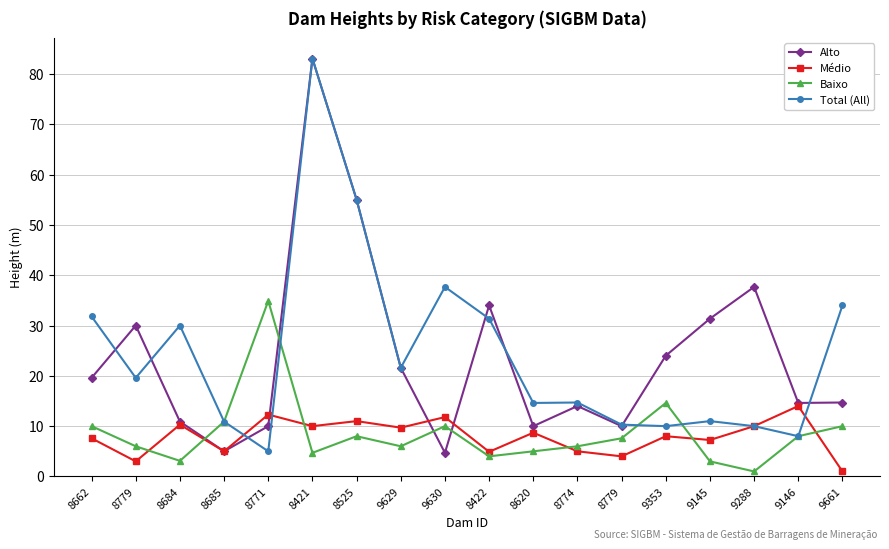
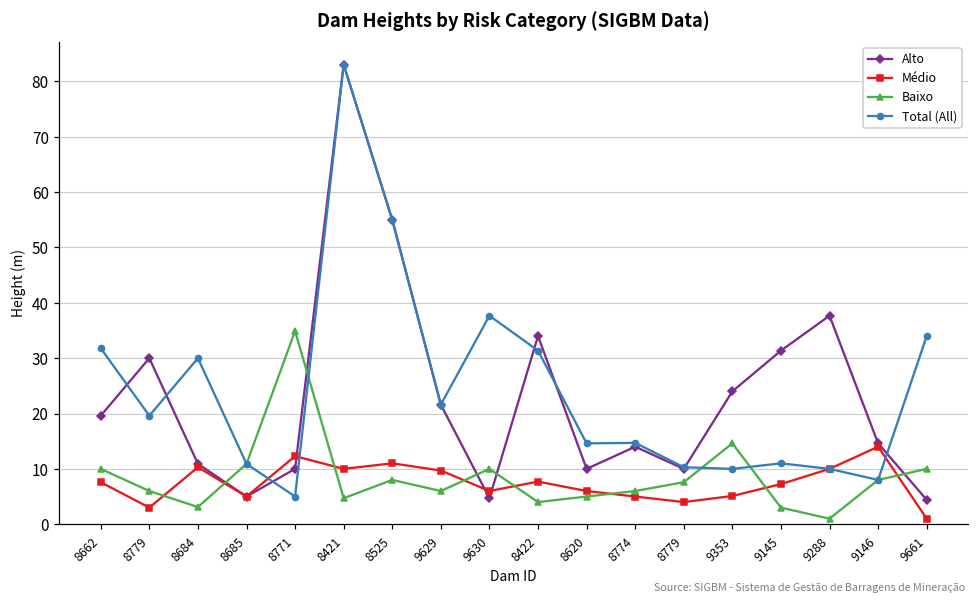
  {
    "Alto": {
      "8662": 20,
      "8684": 11,
      "8771": 10,
      "9630": 5,
      "8422": 34,
      "8620": 10,
      "8774": 14,
      "9353": 24,
      "9145": 31,
      "9288": 38,
      "9146": 15,
-     "9661": 15
+     "9661": 4
    },
    "Médio": {
      "8662": 8,
      "8684": 10,
      "8771": 12,
      "8421": 10,
      "8525": 11,
      "9629": 10,
-     "9630": 12,
-     "8422": 5,
-     "8620": 9,
+     "9630": 6,
+     "8422": 8,
+     "8620": 6,
      "8774": 5,
-     "9353": 8,
+     "9353": 5,
      "9145": 7,
      "9146": 14,
      "9661": 1
    },
    "Baixo": {
      "8662": 10,
      "8684": 3,
      "8771": 35,
      "8421": 5,
      "8525": 8,
      "9629": 6,
      "9630": 10,
      "8422": 4,
      "8620": 5,
      "8774": 6,
      "9353": 15,
      "9145": 3,
      "9288": 1,
      "9661": 10
    },
    "Total (All)": {
      "8662": 32,
      "8684": 30,
      "8771": 5,
      "9630": 38,
      "8422": 31,
      "8620": 15,
      "8774": 15,
      "9353": 10,
      "9145": 11,
      "9661": 34
    }
  }
